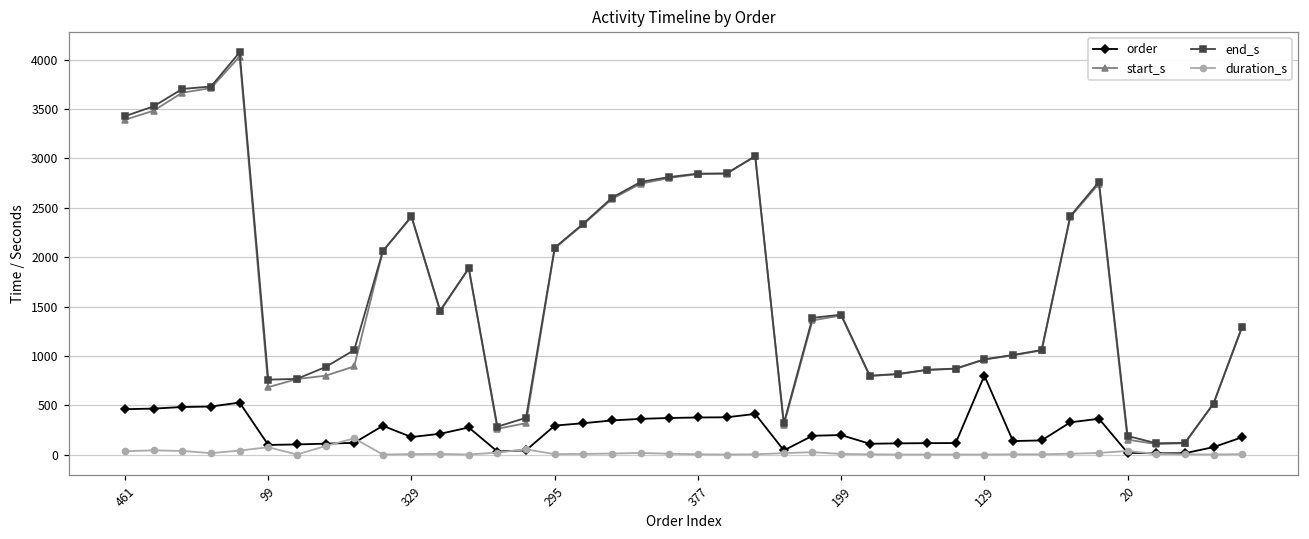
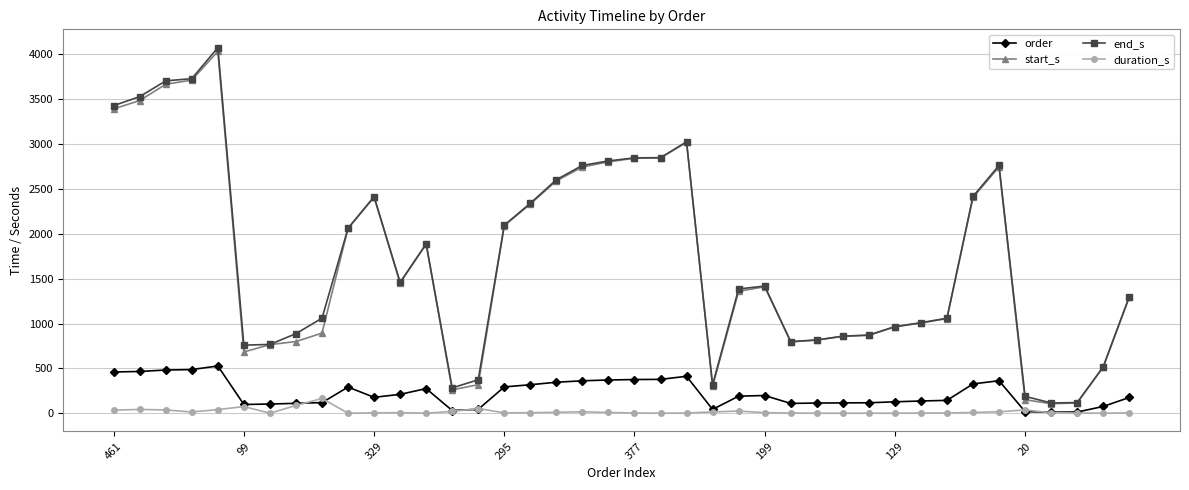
  {
    "order": {
      "461": 500,
      "329": 200,
      "295": 300,
      "377": 400,
      "199": 200,
-     "129": 800
+     "129": 100
    },
    "start_s": {
      "461": 3400,
      "99": 700,
      "20": 200
    },
    "end_s": {
      "461": 3400,
      "99": 800,
      "20": 200
    },
    "duration_s": {
      "461": 0,
      "329": 0,
      "295": 0,
      "377": 0,
      "199": 0,
      "129": 0
    }
  }
